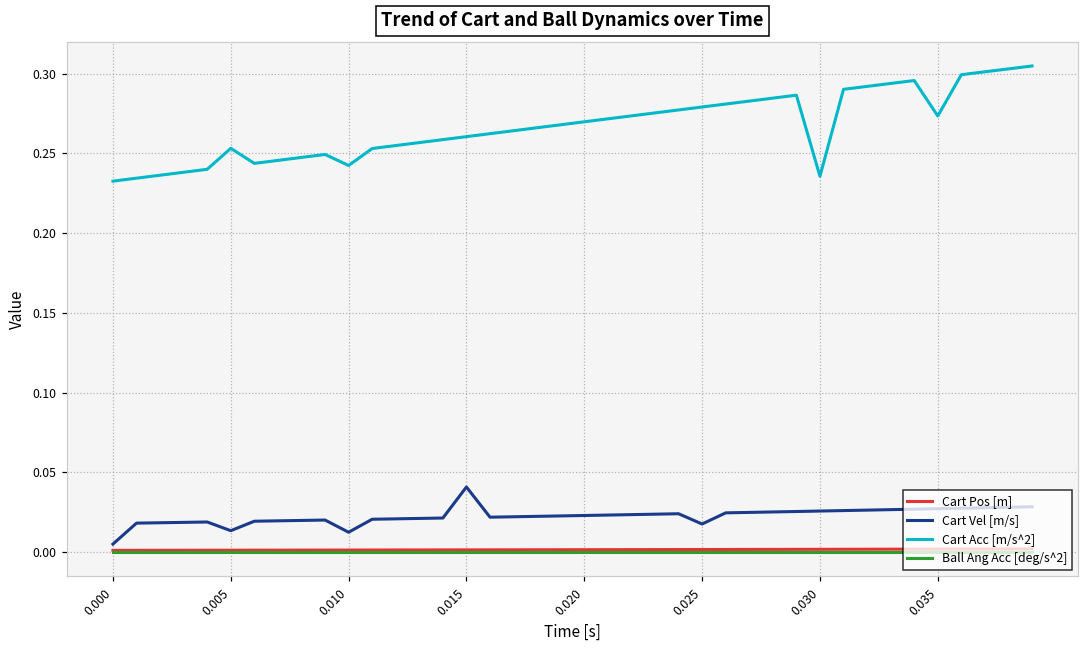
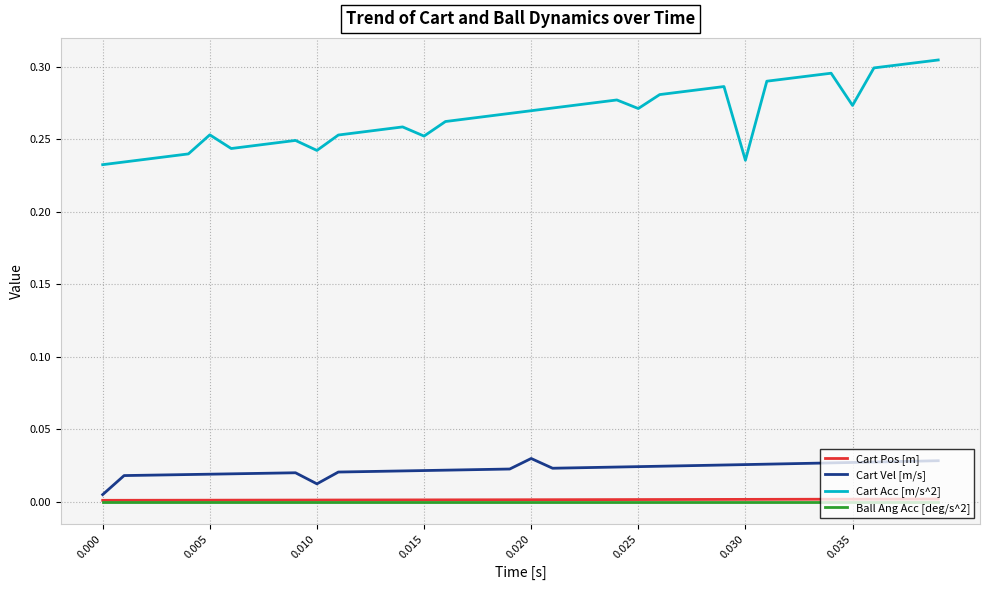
  {
    "Cart Vel [m/s]": {
      "0.000": 0.005,
-     "0.005": 0.013,
+     "0.005": 0.019,
      "0.010": 0.012,
-     "0.015": 0.041,
-     "0.020": 0.023,
-     "0.025": 0.018,
+     "0.015": 0.022,
+     "0.020": 0.030,
+     "0.025": 0.024,
      "0.030": 0.026
    },
    "Cart Acc [m/s^2]": {
      "0.000": 0.233,
      "0.005": 0.253,
      "0.010": 0.242,
-     "0.015": 0.260,
+     "0.015": 0.252,
      "0.020": 0.270,
-     "0.025": 0.279,
+     "0.025": 0.271,
      "0.030": 0.236,
      "0.035": 0.273
    }
  }
